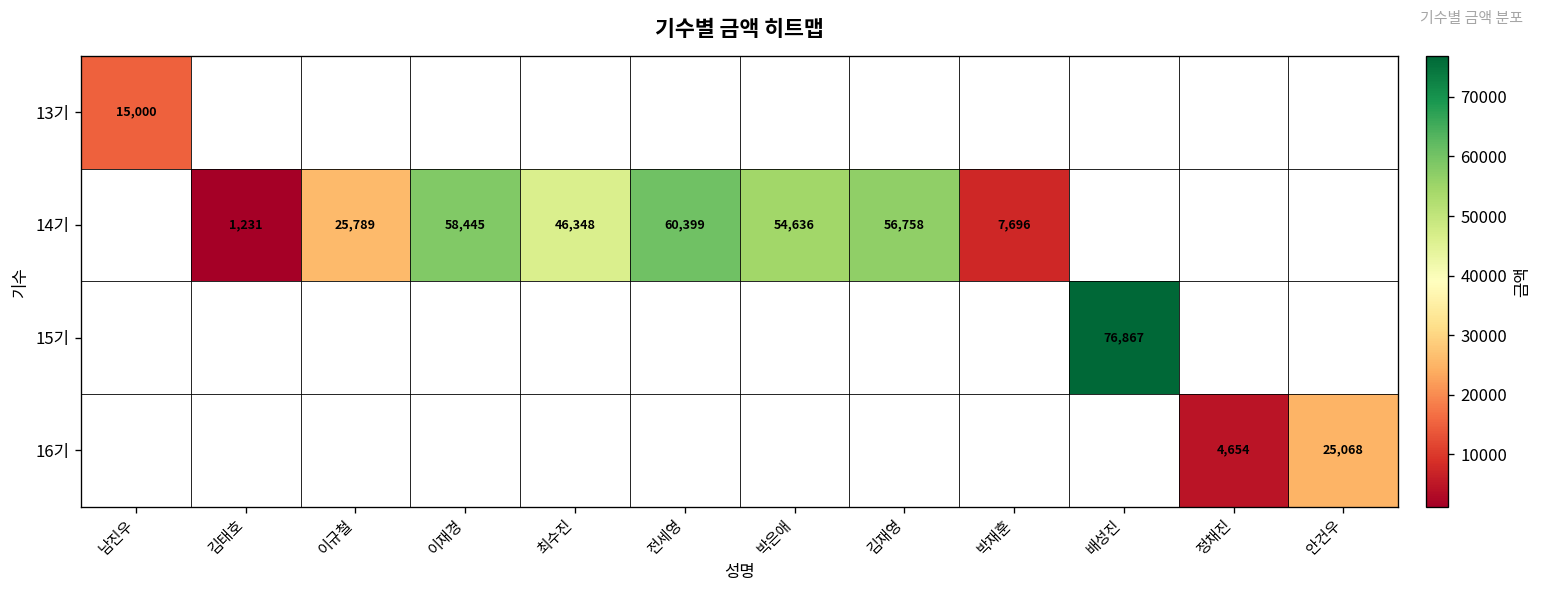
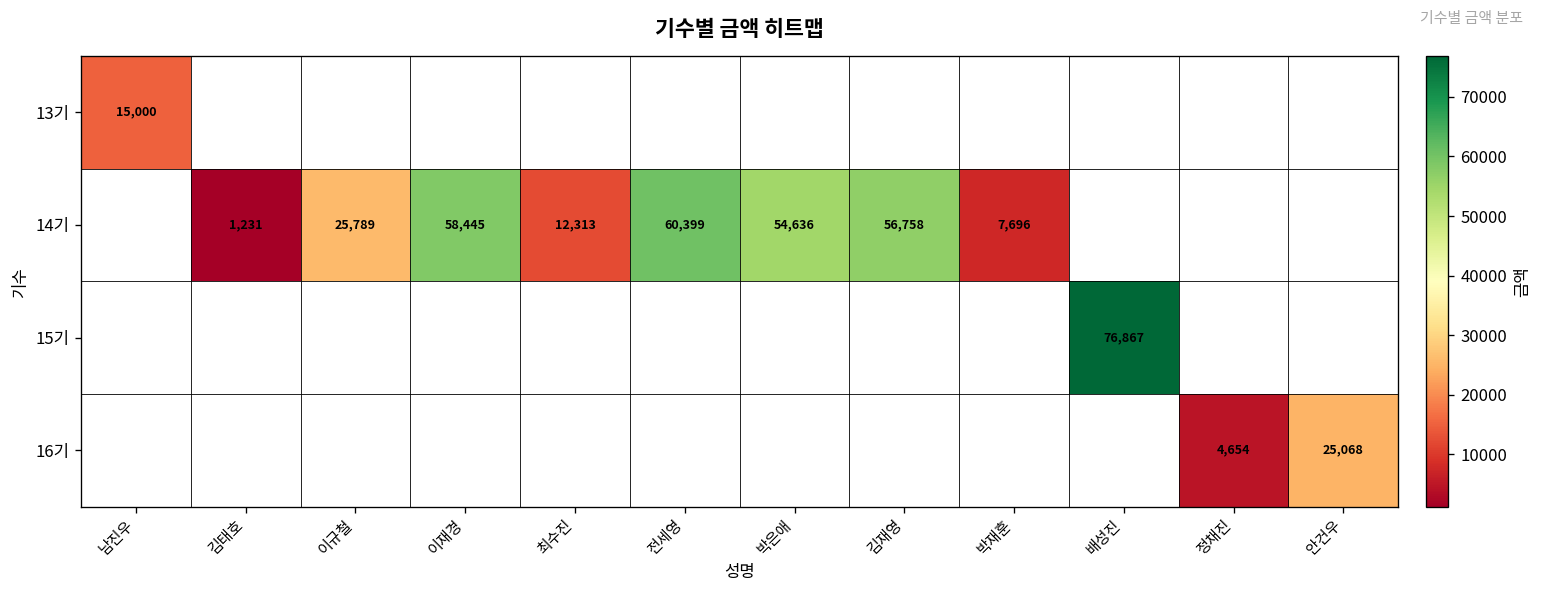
  {
    "13기": {
      "남진우": "15,000"
    },
    "14기": {
      "김태호": "1,231",
      "이규철": "25,789",
      "이재경": "58,445",
-     "최수진": "46,348",
+     "최수진": "12,313",
      "전세영": "60,399",
      "박은애": "54,636",
      "김재영": "56,758",
      "박재훈": "7,696"
    },
    "15기": {
      "배성진": "76,867"
    },
    "16기": {
      "정채진": "4,654",
      "안건우": "25,068"
    }
  }
